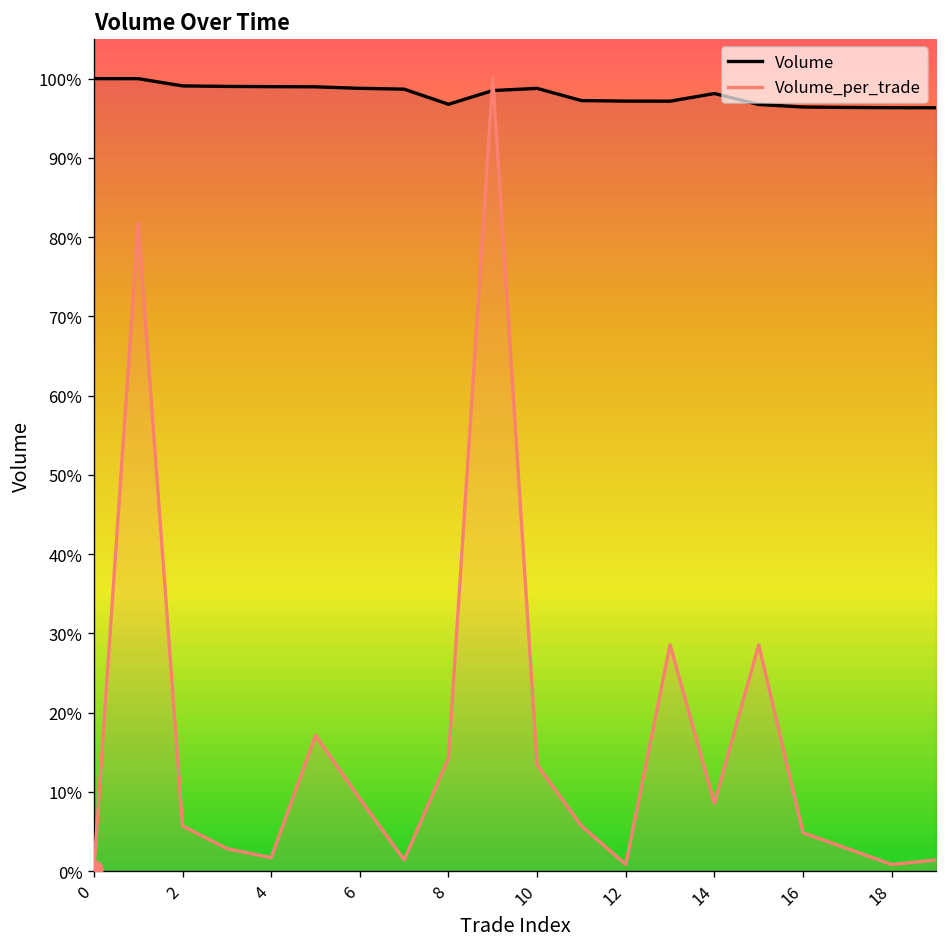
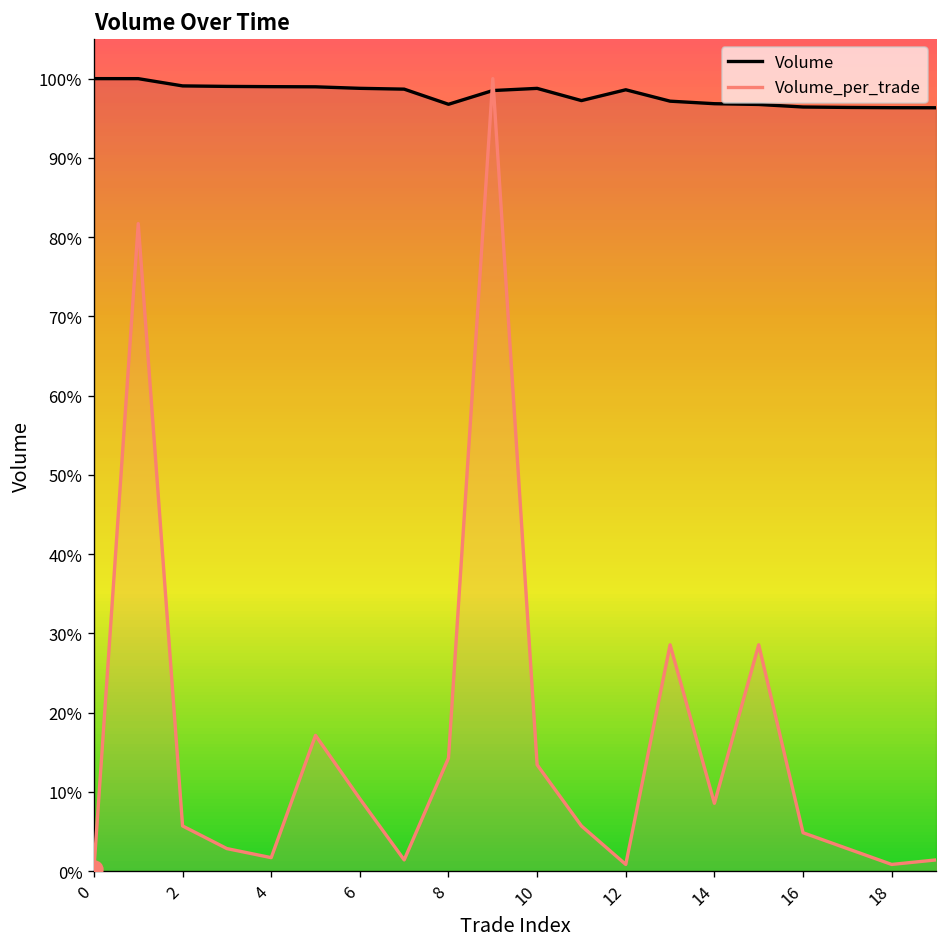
  {
    "Volume": {
      "0": "100%",
      "2": "99%",
      "4": "99%",
      "6": "99%",
      "8": "97%",
      "10": "99%",
-     "12": "97%",
-     "14": "98%",
+     "12": "99%",
+     "14": "97%",
      "16": "96%",
      "18": "96%"
    }
  }
